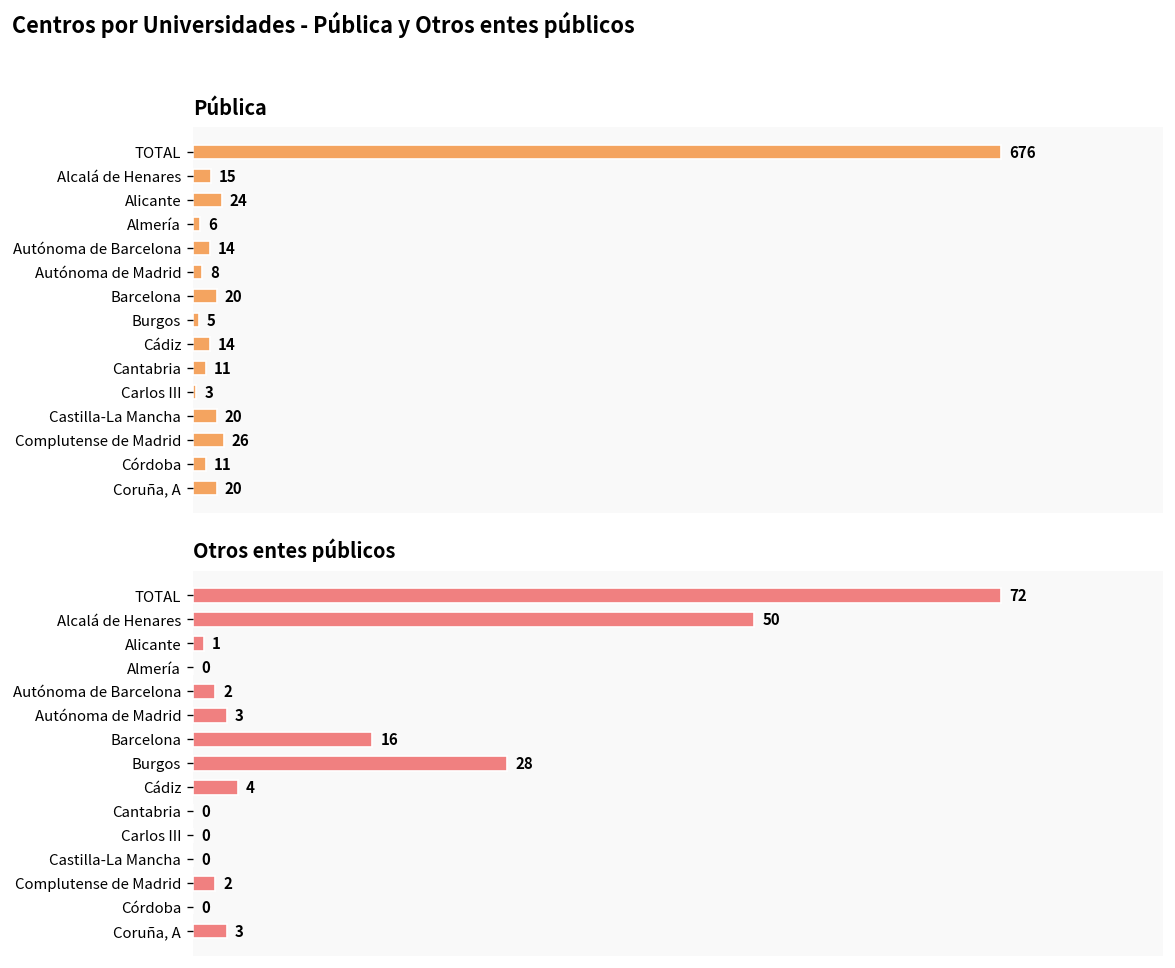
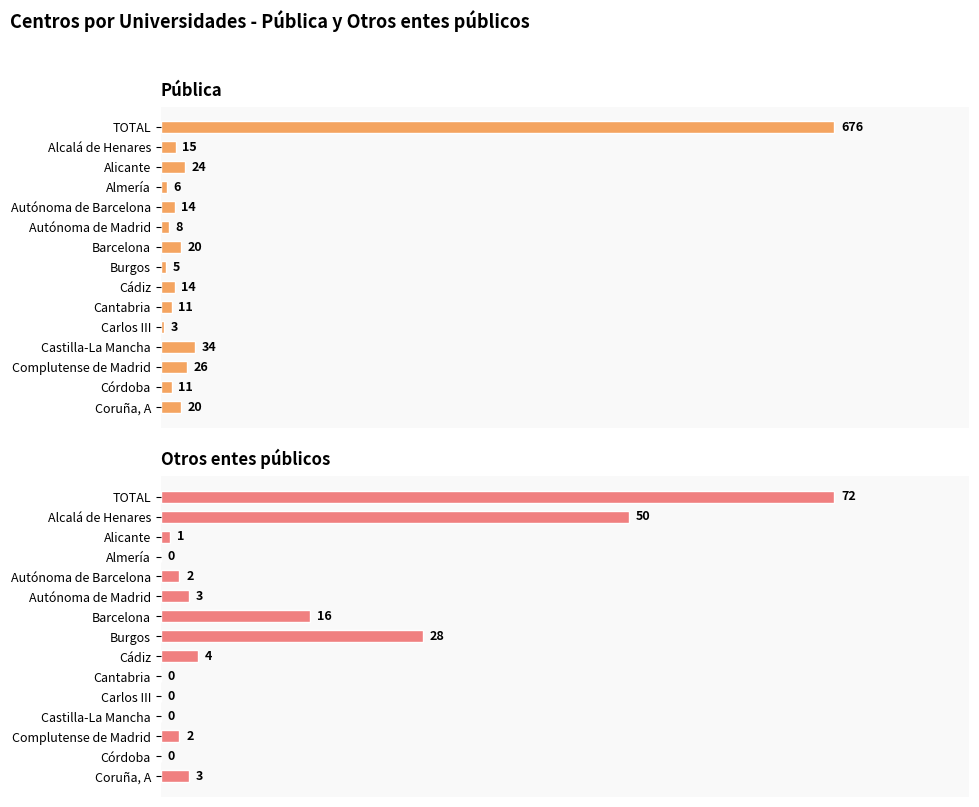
  {
    "Pública": {
      "TOTAL": 676,
      "Alcalá de Henares": 15,
      "Alicante": 24,
      "Almería": 6,
      "Autónoma de Barcelona": 14,
      "Autónoma de Madrid": 8,
      "Barcelona": 20,
      "Burgos": 5,
      "Cádiz": 14,
      "Cantabria": 11,
      "Carlos III": 3,
-     "Castilla-La Mancha": 20,
+     "Castilla-La Mancha": 34,
      "Complutense de Madrid": 26,
      "Córdoba": 11,
      "Coruña, A": 20
    },
    "Otros entes públicos": {
      "TOTAL": 72,
      "Alcalá de Henares": 50,
      "Alicante": 1,
      "Almería": 0,
      "Autónoma de Barcelona": 2,
      "Autónoma de Madrid": 3,
      "Barcelona": 16,
      "Burgos": 28,
      "Cádiz": 4,
      "Cantabria": 0,
      "Carlos III": 0,
      "Castilla-La Mancha": 0,
      "Complutense de Madrid": 2,
      "Córdoba": 0,
      "Coruña, A": 3
    }
  }
